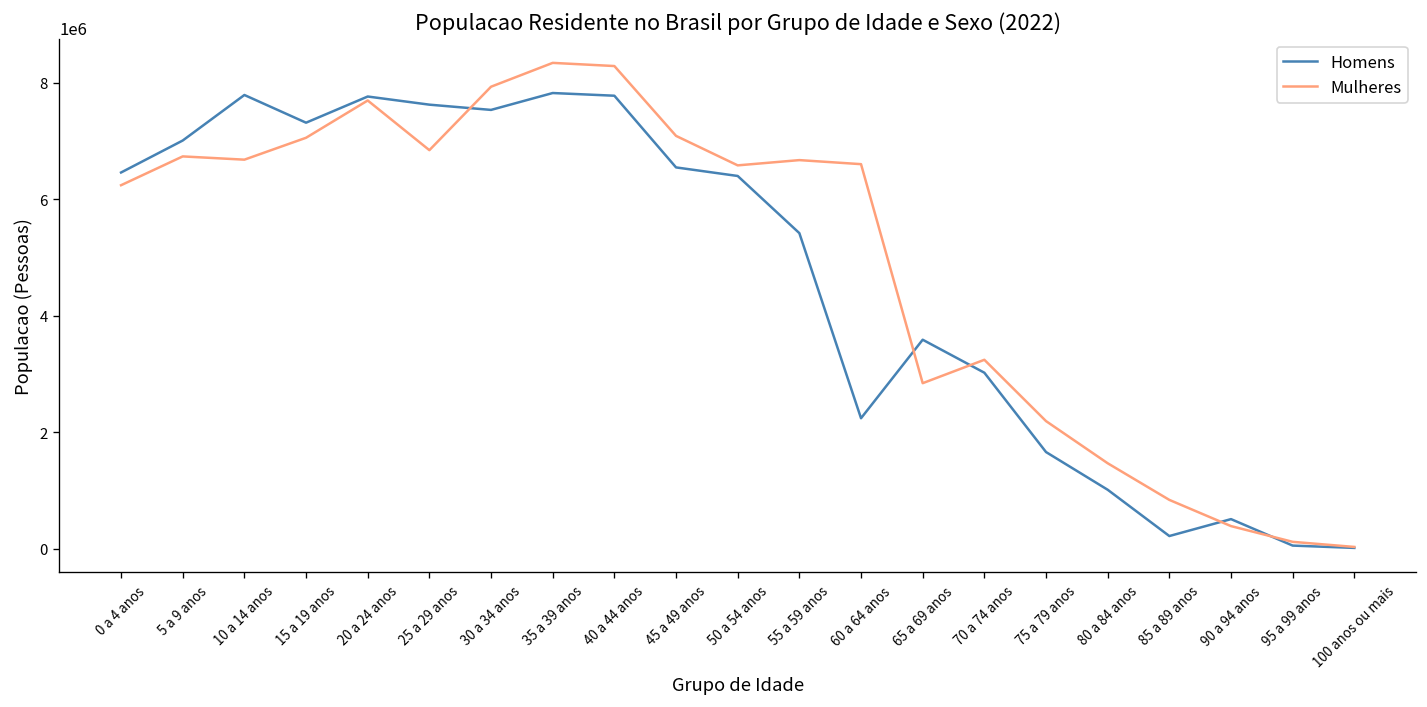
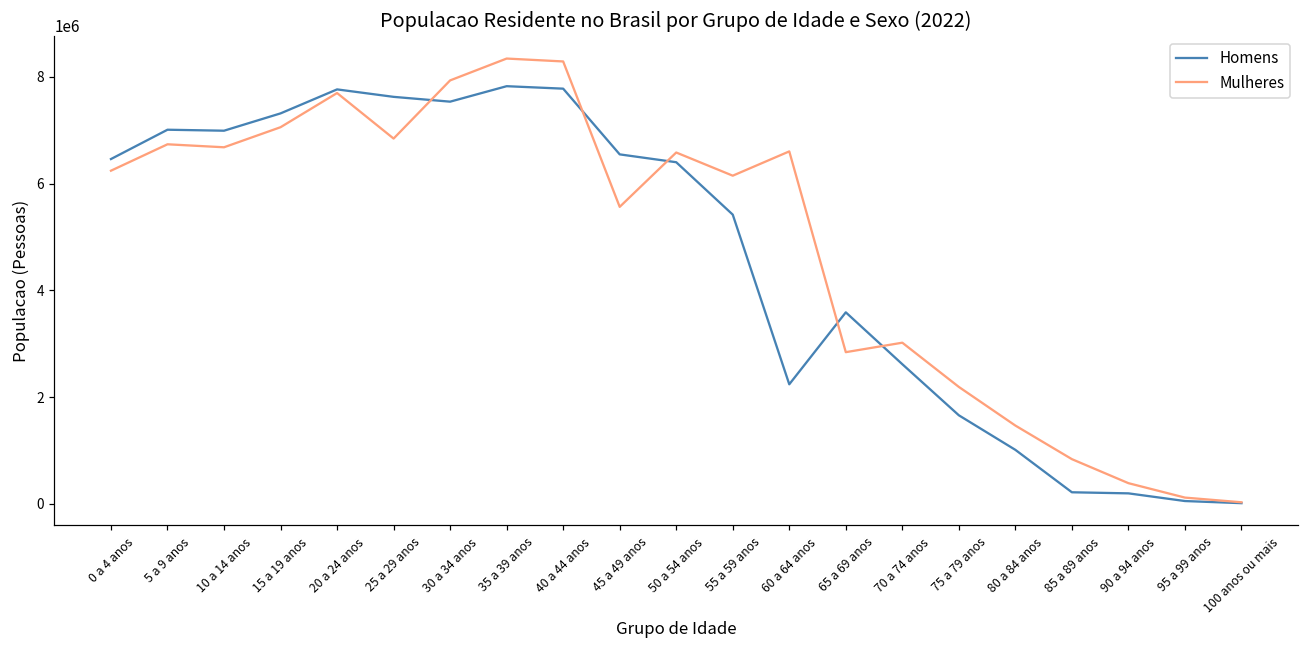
  {
    "Homens": {
      "0 a 4 anos": 6500000,
      "5 a 9 anos": 7000000,
-     "10 a 14 anos": 7800000,
+     "10 a 14 anos": 7000000,
      "15 a 19 anos": 7300000,
      "20 a 24 anos": 7800000,
      "25 a 29 anos": 7600000,
      "30 a 34 anos": 7500000,
      "35 a 39 anos": 7800000,
      "40 a 44 anos": 7800000,
      "45 a 49 anos": 6500000,
      "50 a 54 anos": 6400000,
      "55 a 59 anos": 5400000,
      "60 a 64 anos": 2200000,
      "65 a 69 anos": 3600000,
-     "70 a 74 anos": 3000000,
+     "70 a 74 anos": 2600000,
      "75 a 79 anos": 1700000,
      "80 a 84 anos": 1000000,
      "85 a 89 anos": 200000,
-     "90 a 94 anos": 500000,
+     "90 a 94 anos": 200000,
      "95 a 99 anos": 100000
    },
    "Mulheres": {
      "0 a 4 anos": 6200000,
      "5 a 9 anos": 6700000,
      "10 a 14 anos": 6700000,
      "15 a 19 anos": 7100000,
      "20 a 24 anos": 7700000,
      "25 a 29 anos": 6800000,
      "30 a 34 anos": 7900000,
      "35 a 39 anos": 8300000,
      "40 a 44 anos": 8300000,
-     "45 a 49 anos": 7100000,
+     "45 a 49 anos": 5600000,
      "50 a 54 anos": 6600000,
-     "55 a 59 anos": 6700000,
+     "55 a 59 anos": 6100000,
      "60 a 64 anos": 6600000,
      "65 a 69 anos": 2800000,
-     "70 a 74 anos": 3200000,
+     "70 a 74 anos": 3000000,
      "75 a 79 anos": 2200000,
      "80 a 84 anos": 1500000,
      "85 a 89 anos": 800000,
      "90 a 94 anos": 400000,
      "95 a 99 anos": 100000
    }
  }
